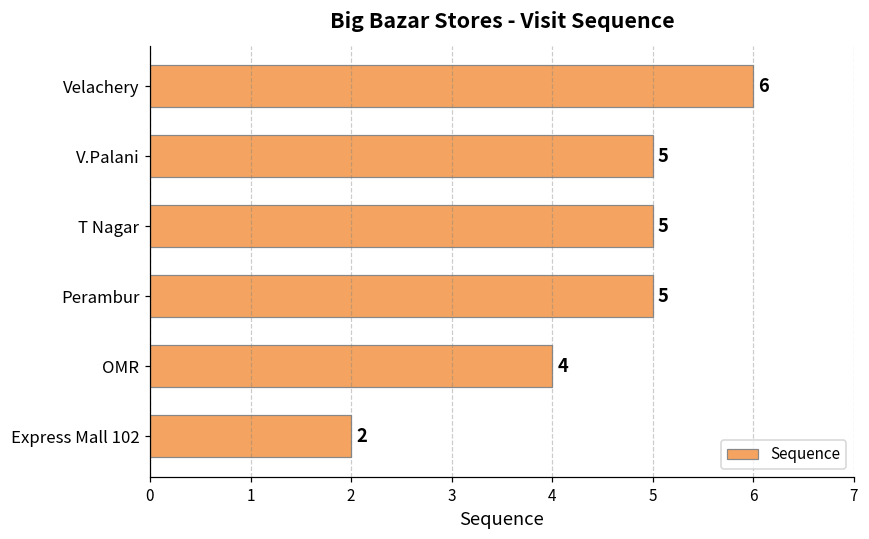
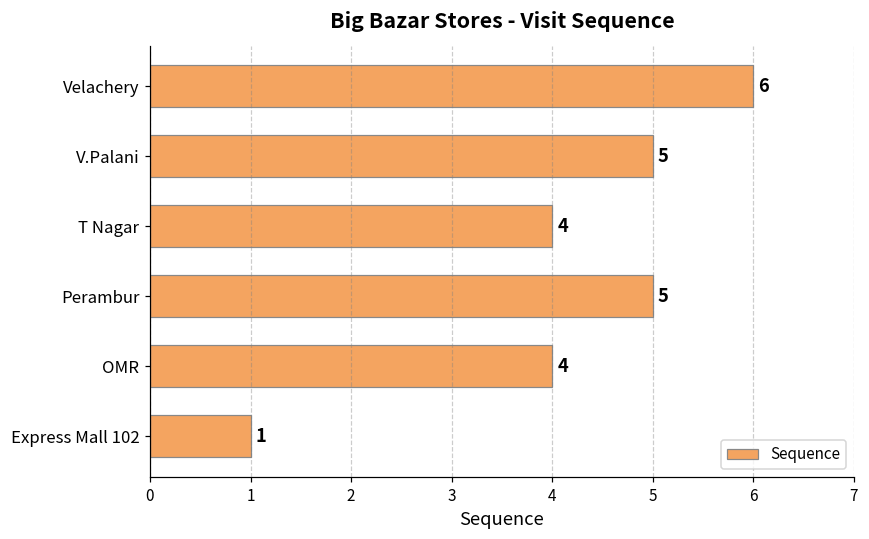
  {
    "Velachery": 6,
    "V.Palani": 5,
-   "T Nagar": 5,
+   "T Nagar": 4,
    "Perambur": 5,
    "OMR": 4,
-   "Express Mall 102": 2
+   "Express Mall 102": 1
  }
